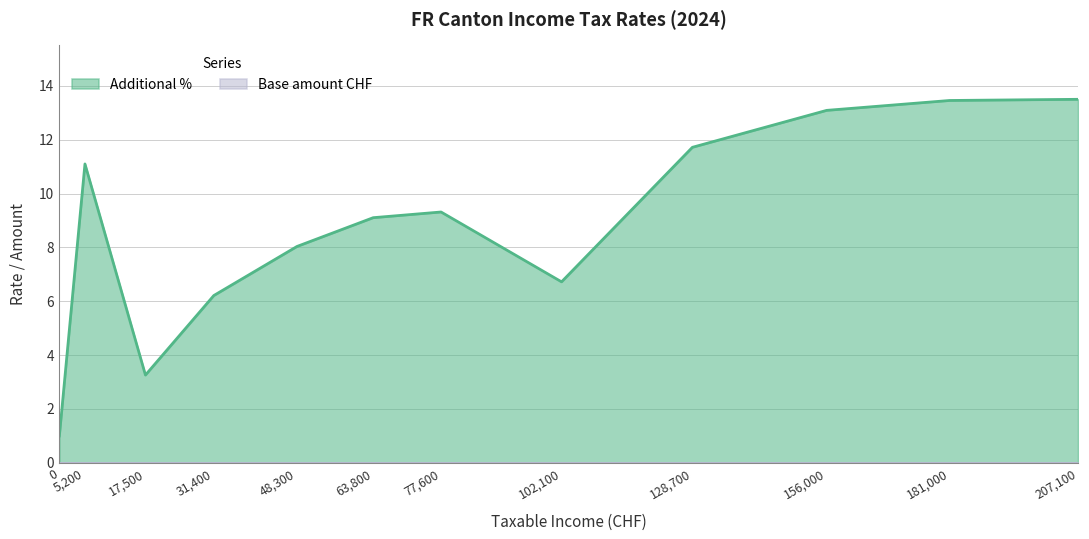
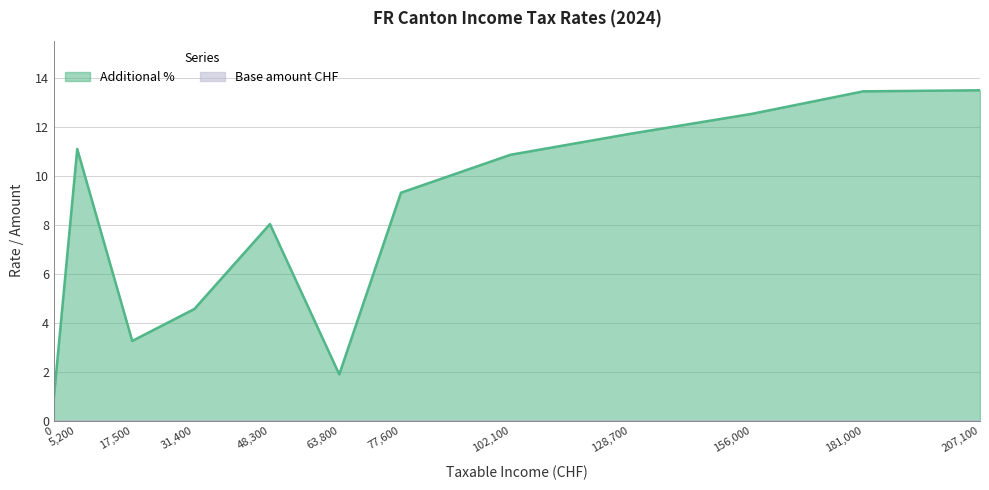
  {
    "Additional %": {
      "0": 1.0,
      "5,200": 11.1,
      "17,500": 3.3,
-     "31,400": 6.2,
+     "31,400": 4.6,
      "48,300": 8.0,
-     "63,800": 9.1,
+     "63,800": 1.9,
      "77,600": 9.3,
-     "102,100": 6.7,
+     "102,100": 10.9,
      "128,700": 11.7,
-     "156,000": 13.1,
+     "156,000": 12.5,
      "181,000": 13.5,
      "207,100": 13.5
    },
    "Base amount CHF": {
      "0": 0.0,
      "5,200": 0.0,
      "17,500": 0.0,
      "31,400": 0.0,
      "48,300": 0.0,
      "63,800": 0.0,
      "77,600": 0.0,
      "102,100": 0.0,
      "128,700": 0.0,
      "156,000": 0.0,
      "181,000": 0.0,
      "207,100": 0.0
    }
  }
